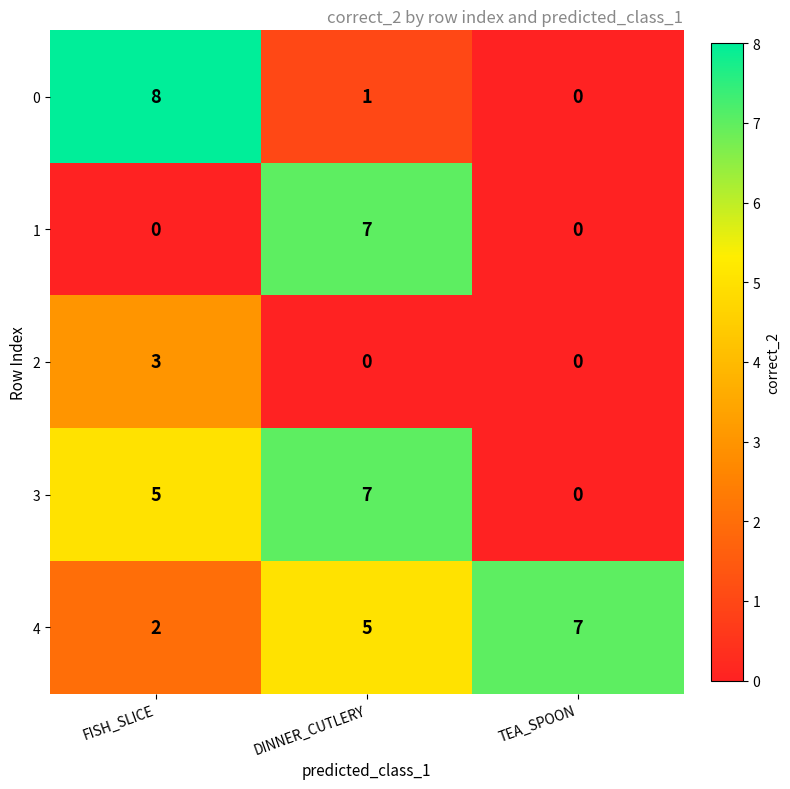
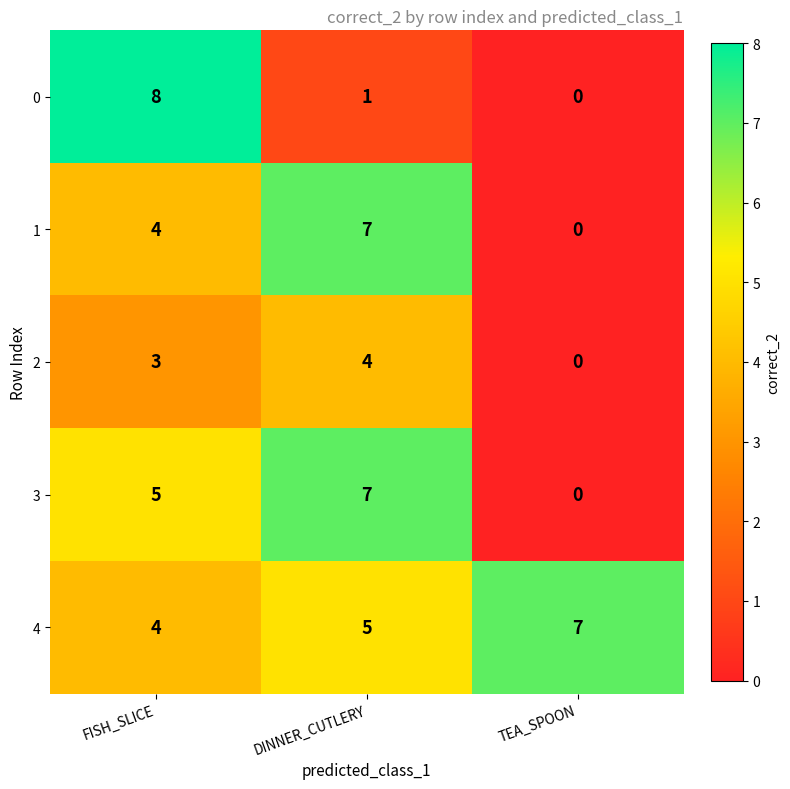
  {
    "0": {
      "FISH_SLICE": 8,
      "DINNER_CUTLERY": 1,
      "TEA_SPOON": 0
    },
    "1": {
-     "FISH_SLICE": 0,
+     "FISH_SLICE": 4,
      "DINNER_CUTLERY": 7,
      "TEA_SPOON": 0
    },
    "2": {
      "FISH_SLICE": 3,
-     "DINNER_CUTLERY": 0,
+     "DINNER_CUTLERY": 4,
      "TEA_SPOON": 0
    },
    "3": {
      "FISH_SLICE": 5,
      "DINNER_CUTLERY": 7,
      "TEA_SPOON": 0
    },
    "4": {
-     "FISH_SLICE": 2,
+     "FISH_SLICE": 4,
      "DINNER_CUTLERY": 5,
      "TEA_SPOON": 7
    }
  }
